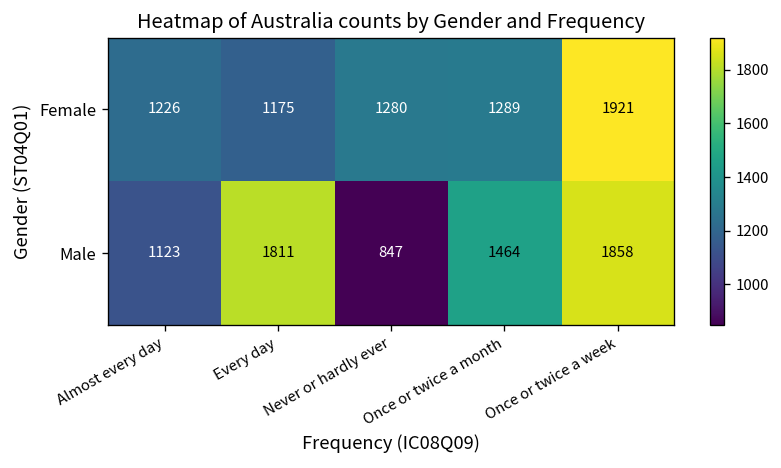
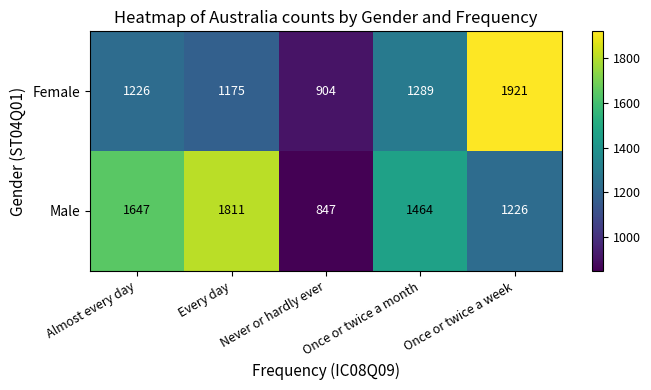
  {
    "Female": {
      "Almost every day": 1226,
      "Every day": 1175,
-     "Never or hardly ever": 1280,
+     "Never or hardly ever": 904,
      "Once or twice a month": 1289,
      "Once or twice a week": 1921
    },
    "Male": {
-     "Almost every day": 1123,
+     "Almost every day": 1647,
      "Every day": 1811,
      "Never or hardly ever": 847,
      "Once or twice a month": 1464,
-     "Once or twice a week": 1858
+     "Once or twice a week": 1226
    }
  }
